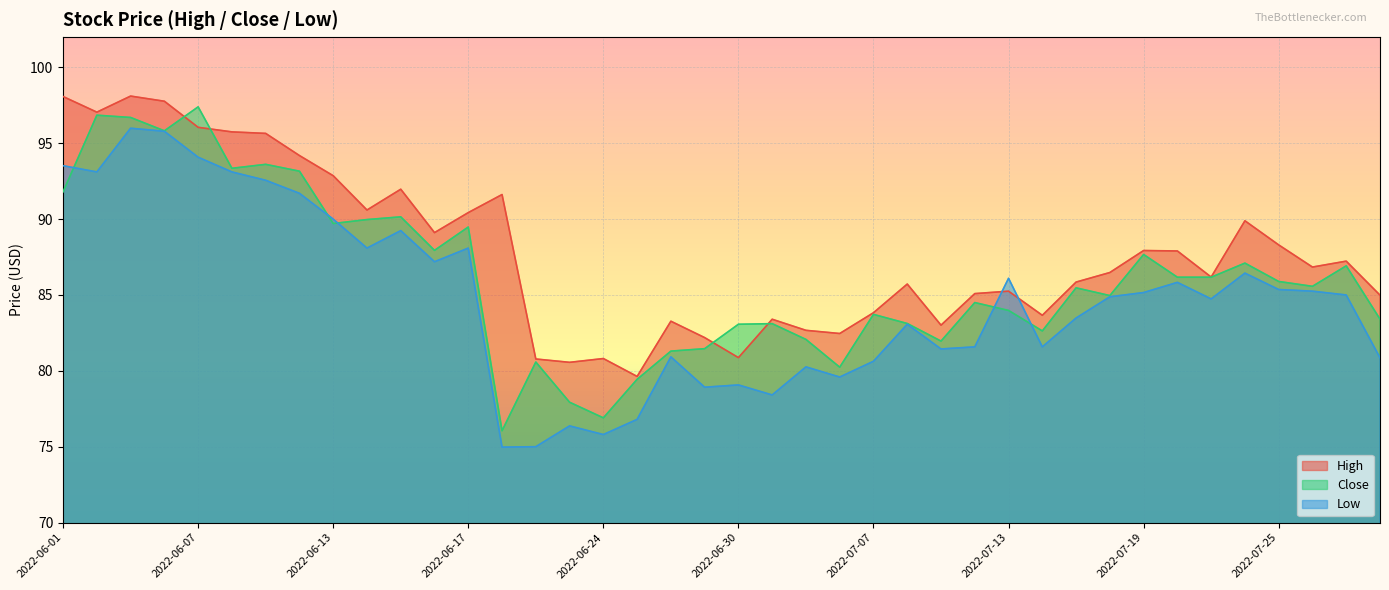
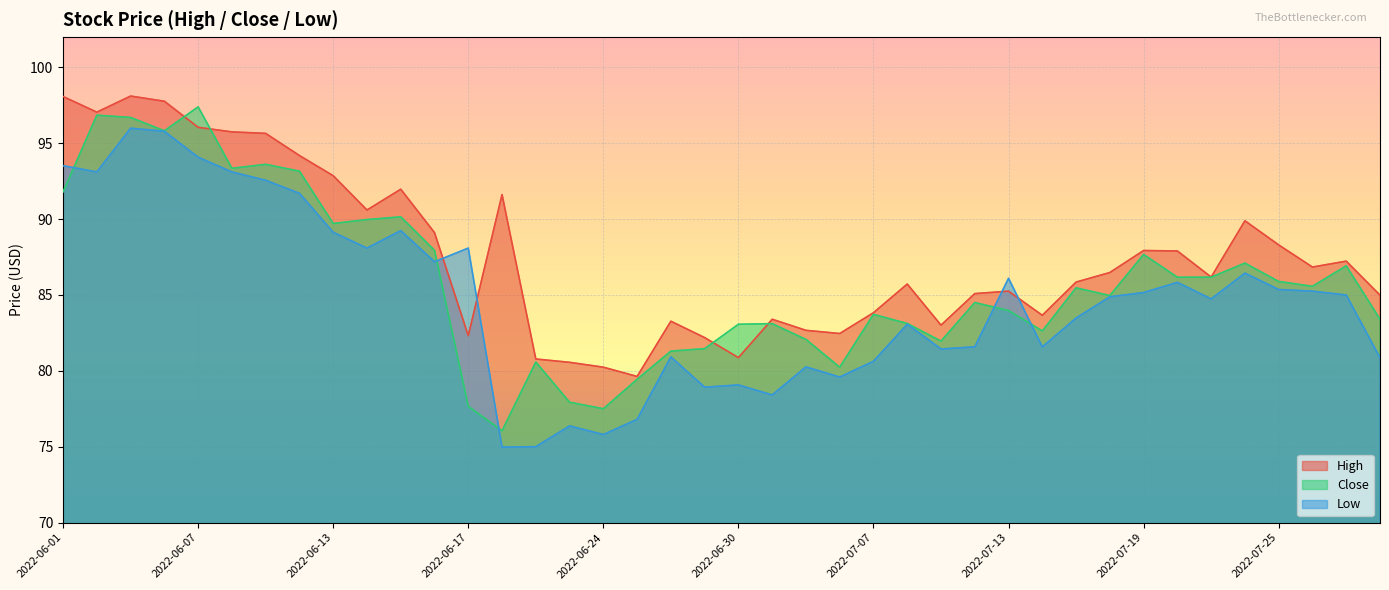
  {
    "High": {
      "2022-06-01": 98.1,
      "2022-06-07": 96.1,
      "2022-06-13": 92.9,
-     "2022-06-17": 90.4,
-     "2022-06-24": 80.8,
+     "2022-06-17": 82.3,
+     "2022-06-24": 80.2,
      "2022-06-30": 80.9,
      "2022-07-13": 85.3,
      "2022-07-19": 87.9,
      "2022-07-25": 88.3
    },
    "Close": {
      "2022-06-01": 91.8,
      "2022-06-07": 97.4,
      "2022-06-13": 89.7,
-     "2022-06-17": 89.5,
-     "2022-06-24": 76.9,
+     "2022-06-17": 77.7,
+     "2022-06-24": 77.5,
      "2022-06-30": 83.1,
      "2022-07-13": 84.0,
      "2022-07-19": 87.7,
      "2022-07-25": 85.9
    },
    "Low": {
      "2022-06-01": 93.5,
      "2022-06-07": 94.1,
-     "2022-06-13": 90.0,
+     "2022-06-13": 89.1,
      "2022-06-17": 88.1,
      "2022-06-24": 75.8,
      "2022-06-30": 79.1,
      "2022-07-07": 80.6,
      "2022-07-13": 86.1,
      "2022-07-19": 85.2,
      "2022-07-25": 85.4
    }
  }
